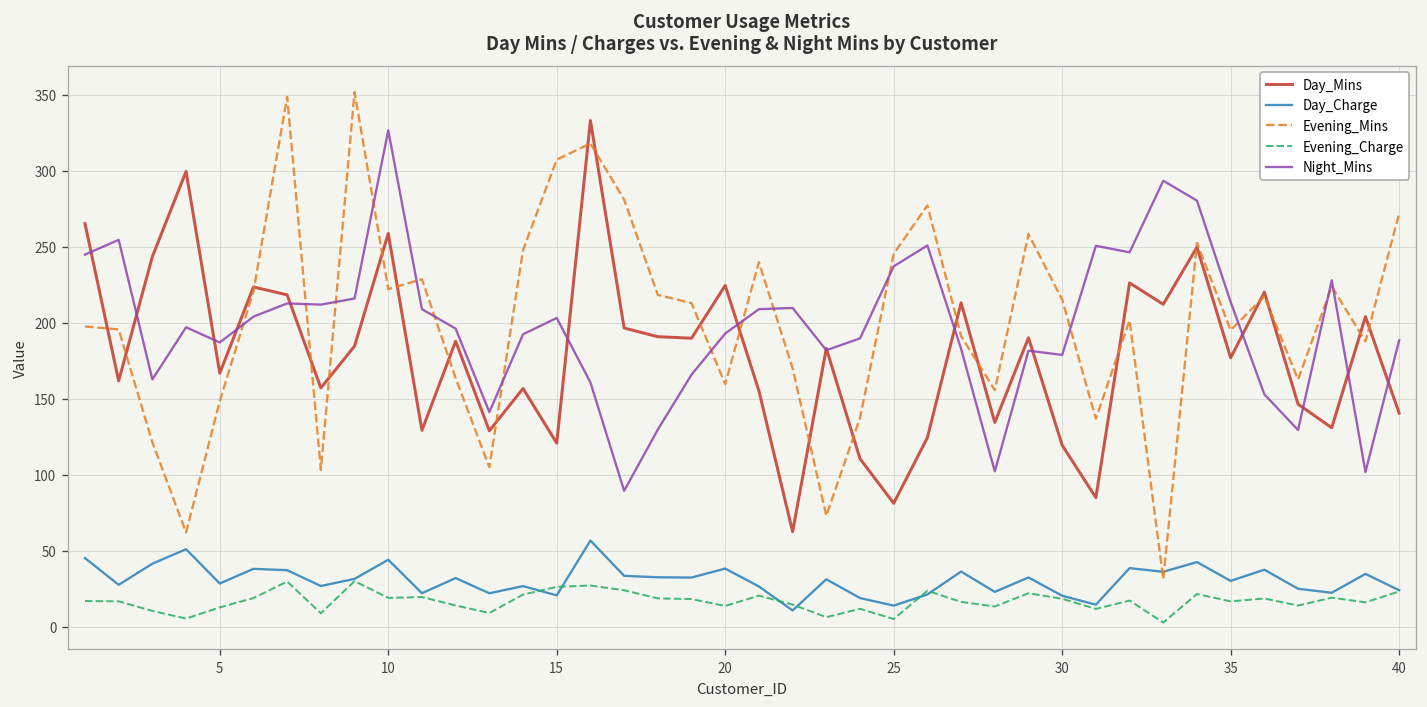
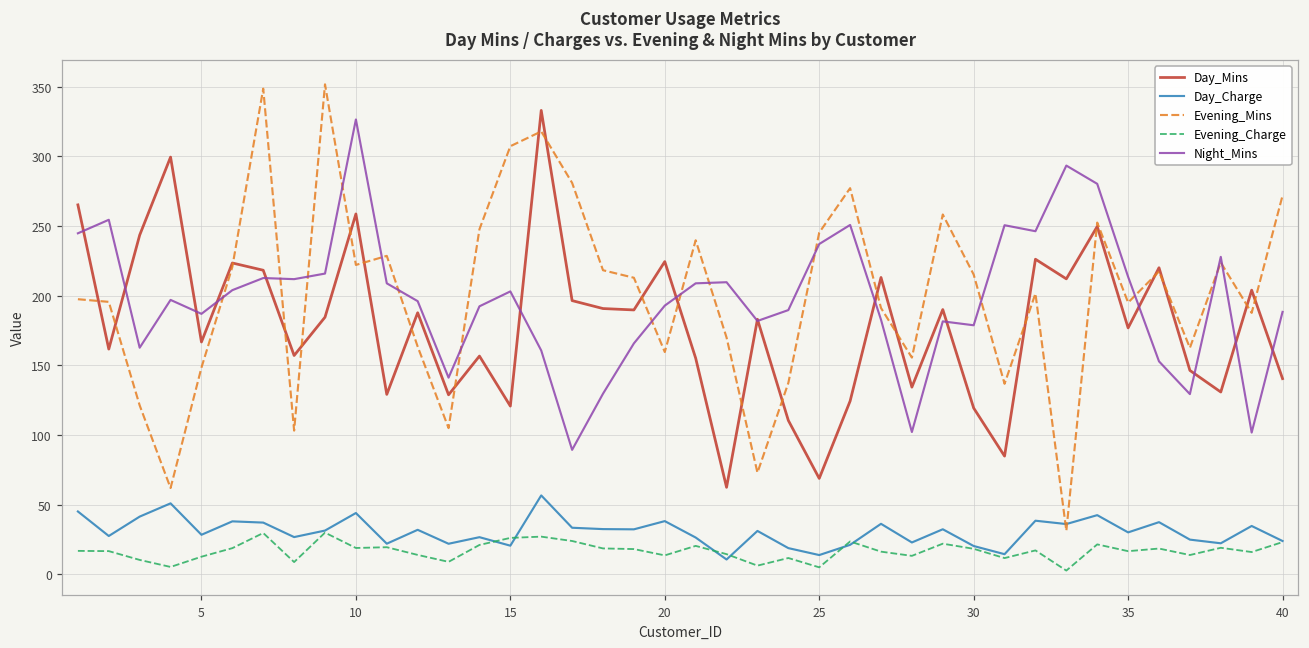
  {
    "Day_Mins": {
      "5": 167,
      "10": 259,
      "15": 121,
      "20": 224,
-     "25": 81,
+     "25": 69,
      "30": 119,
      "35": 177,
      "40": 140
    },
    "Day_Charge": {
      "5": 28,
      "10": 44,
      "15": 21,
      "20": 38,
      "25": 14,
      "35": 30
    },
    "Evening_Mins": {
      "5": 148,
      "10": 222,
      "15": 307,
      "20": 160,
      "25": 245,
      "30": 215,
      "35": 195,
      "40": 272
    },
    "Evening_Charge": {
      "5": 13,
      "10": 19,
      "15": 26,
      "20": 14,
      "25": 5,
      "35": 17
    },
    "Night_Mins": {
      "5": 187,
      "10": 326,
      "15": 203,
      "20": 193,
      "25": 237,
      "30": 179,
      "35": 214,
      "40": 188
    }
  }
